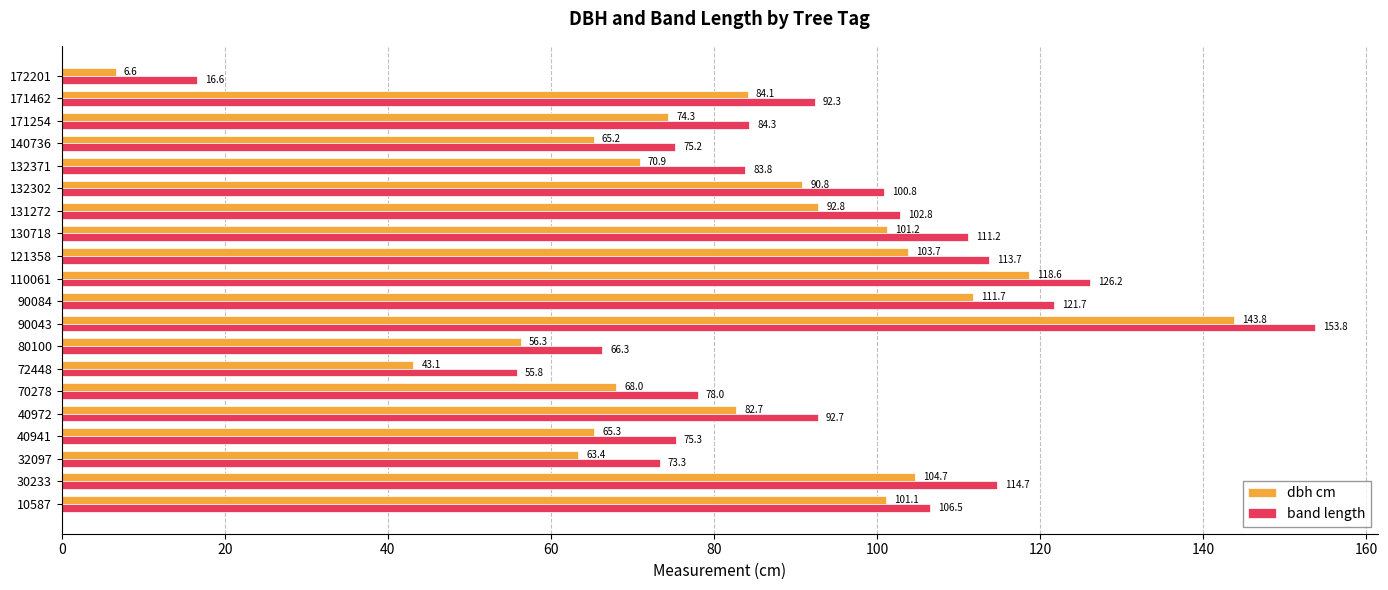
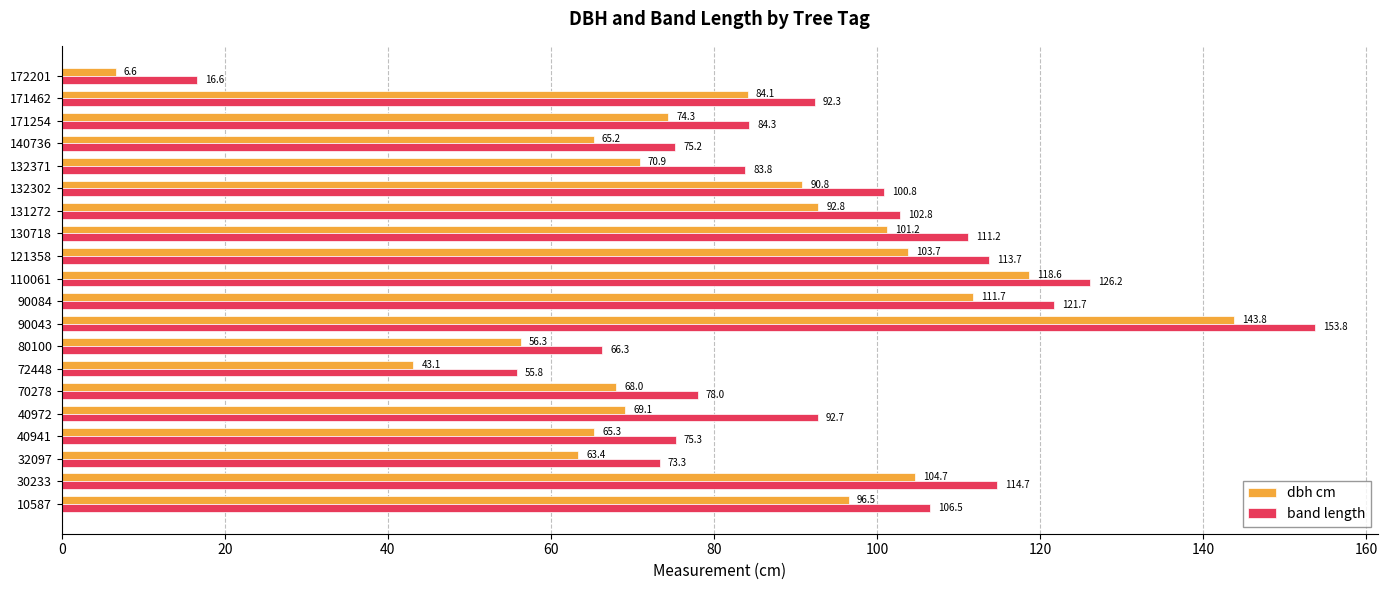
  {
    "dbh cm": {
      "172201": 6.6,
      "171462": 84.1,
      "171254": 74.3,
      "140736": 65.2,
      "132371": 70.9,
      "132302": 90.8,
      "131272": 92.8,
      "130718": 101.2,
      "121358": 103.7,
      "110061": 118.6,
      "90084": 111.7,
      "90043": 143.8,
      "80100": 56.3,
      "72448": 43.1,
      "70278": 68.0,
-     "40972": 82.7,
+     "40972": 69.1,
      "40941": 65.3,
      "32097": 63.4,
      "30233": 104.7,
-     "10587": 101.1
+     "10587": 96.5
    },
    "band length": {
      "172201": 16.6,
      "171462": 92.3,
      "171254": 84.3,
      "140736": 75.2,
      "132371": 83.8,
      "132302": 100.8,
      "131272": 102.8,
      "130718": 111.2,
      "121358": 113.7,
      "110061": 126.2,
      "90084": 121.7,
      "90043": 153.8,
      "80100": 66.3,
      "72448": 55.8,
      "70278": 78.0,
      "40972": 92.7,
      "40941": 75.3,
      "32097": 73.3,
      "30233": 114.7,
      "10587": 106.5
    }
  }
